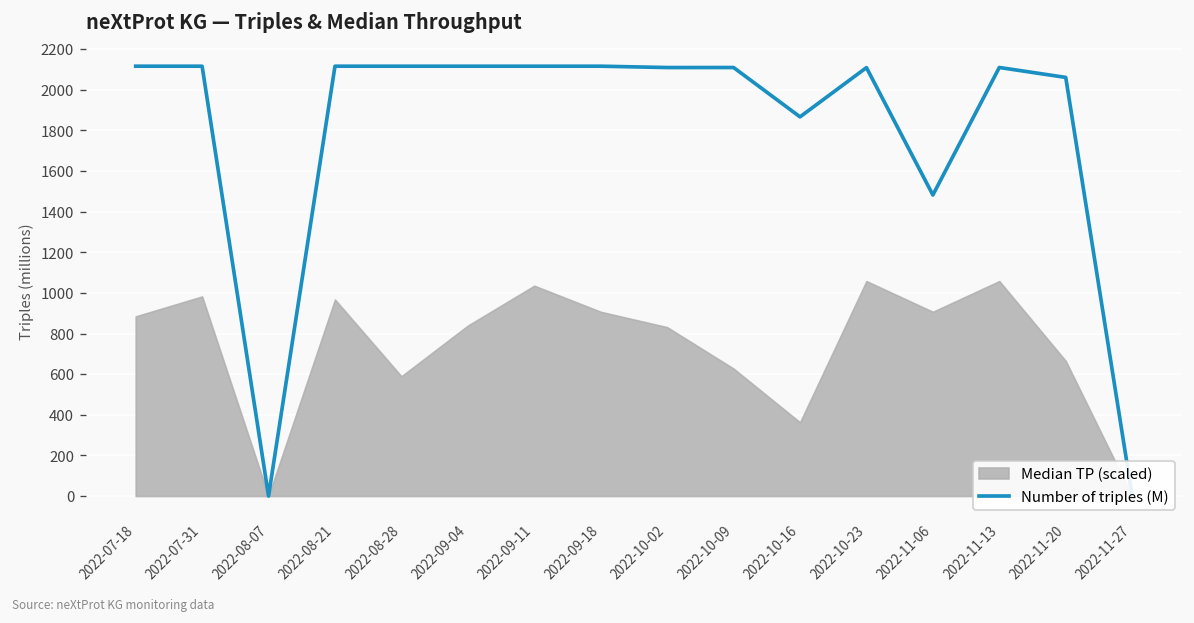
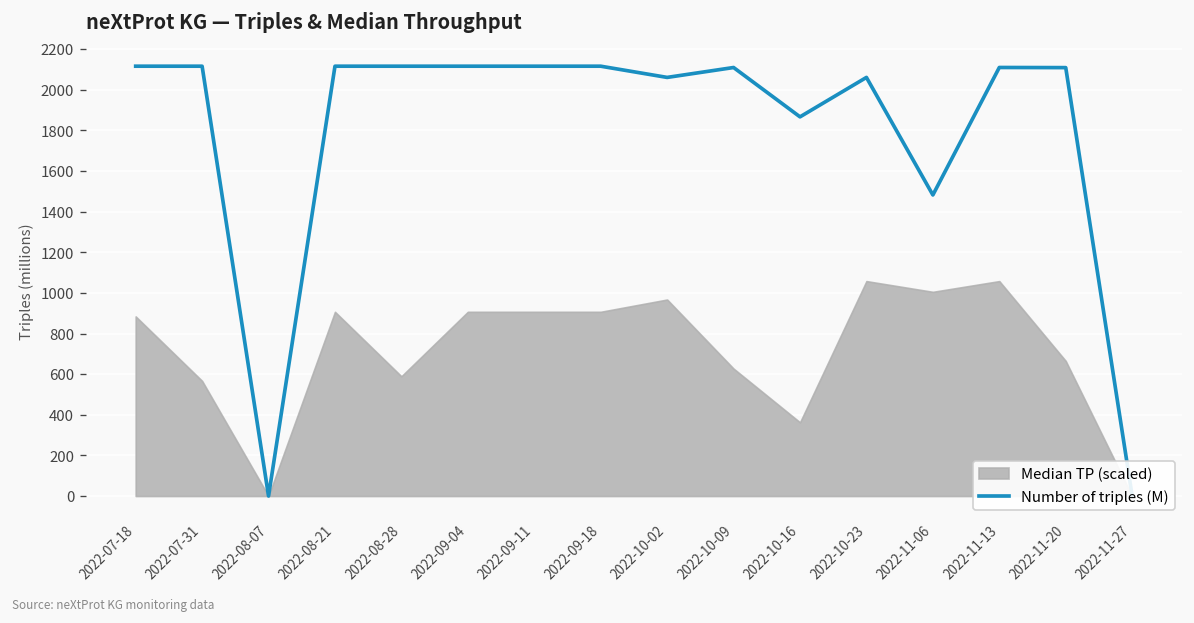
  {
    "Number of triples (M)": {
      "2022-07-18": 2120,
      "2022-07-31": 2120,
      "2022-08-21": 2120,
      "2022-08-28": 2120,
      "2022-09-04": 2120,
      "2022-09-11": 2120,
      "2022-09-18": 2120,
-     "2022-10-02": 2110,
+     "2022-10-02": 2060,
      "2022-10-09": 2110,
      "2022-10-16": 1870,
-     "2022-10-23": 2110,
+     "2022-10-23": 2060,
      "2022-11-06": 1480,
      "2022-11-13": 2110,
-     "2022-11-20": 2060
+     "2022-11-20": 2110
    },
    "Median TP (scaled)": {
      "2022-07-18": 880,
-     "2022-07-31": 980,
-     "2022-08-21": 970,
+     "2022-07-31": 570,
+     "2022-08-21": 910,
      "2022-08-28": 590,
-     "2022-09-04": 840,
-     "2022-09-11": 1040,
+     "2022-09-04": 910,
+     "2022-09-11": 910,
      "2022-09-18": 910,
-     "2022-10-02": 830,
+     "2022-10-02": 970,
      "2022-10-09": 630,
      "2022-10-16": 360,
      "2022-10-23": 1060,
-     "2022-11-06": 910,
+     "2022-11-06": 1010,
      "2022-11-13": 1060,
      "2022-11-20": 670
    }
  }
